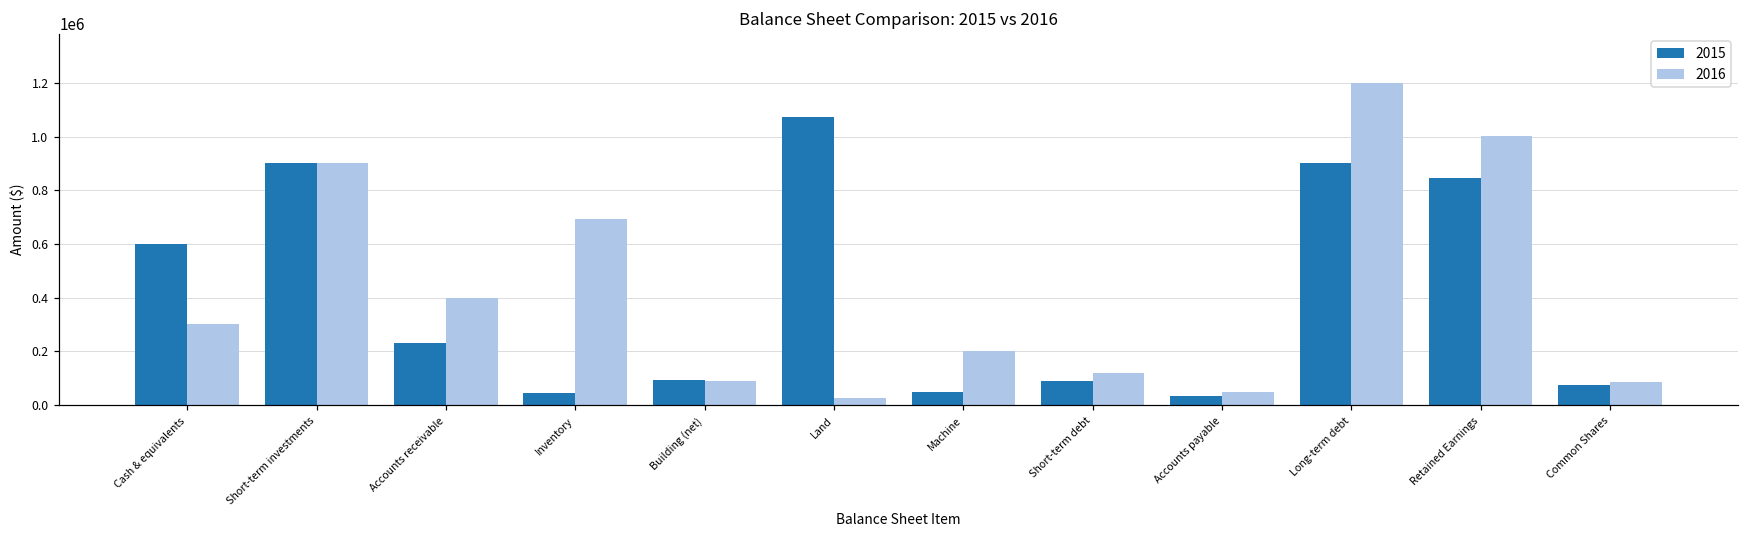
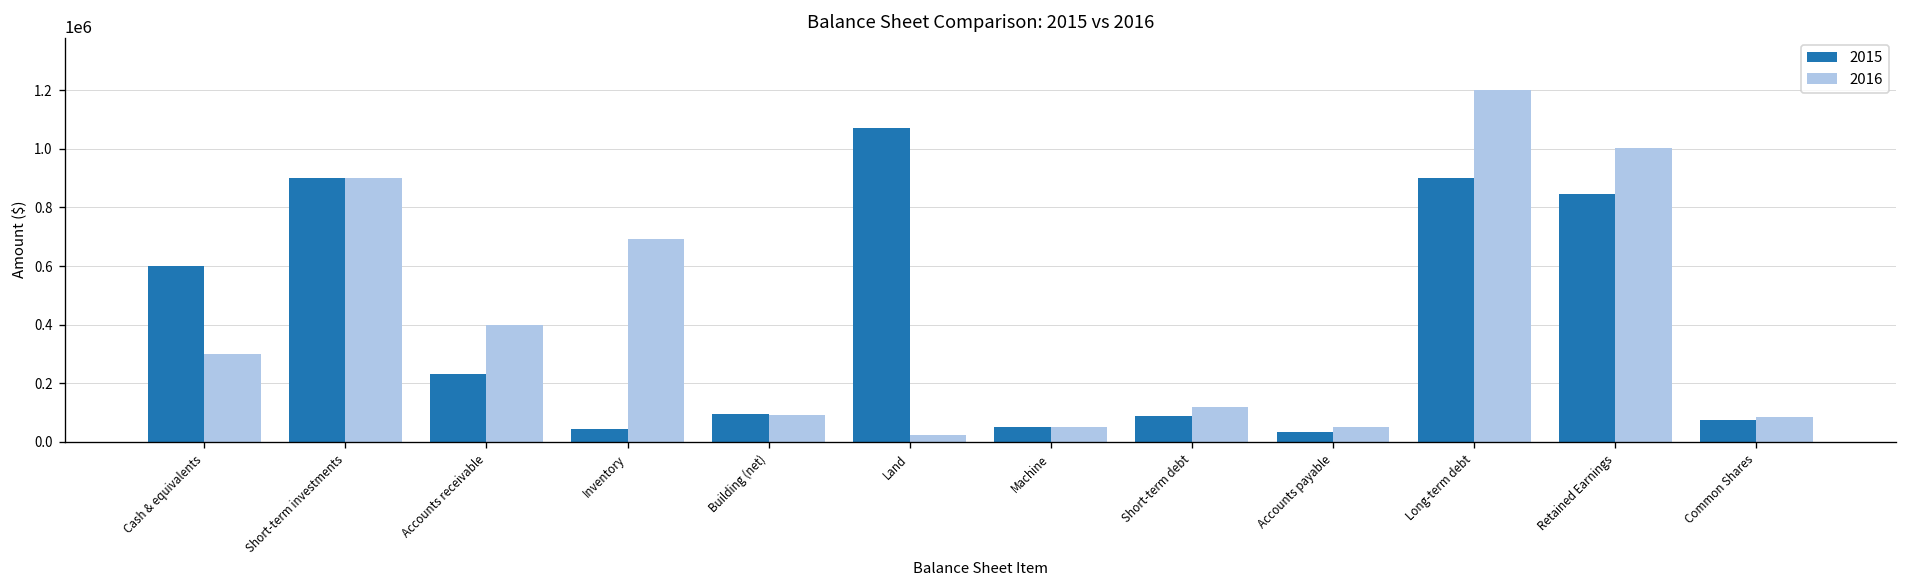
  {
    "2015": {
      "Cash & equivalents": 600000,
      "Short-term investments": 900000,
      "Accounts receivable": 230000,
      "Inventory": 50000,
      "Building (net)": 100000,
      "Land": 1070000,
      "Machine": 50000,
      "Short-term debt": 90000,
      "Accounts payable": 40000,
      "Long-term debt": 900000,
      "Retained Earnings": 850000,
      "Common Shares": 80000
    },
    "2016": {
      "Cash & equivalents": 300000,
      "Short-term investments": 900000,
      "Accounts receivable": 400000,
      "Inventory": 690000,
      "Building (net)": 90000,
      "Land": 30000,
-     "Machine": 200000,
+     "Machine": 50000,
      "Short-term debt": 120000,
      "Accounts payable": 50000,
      "Long-term debt": 1200000,
      "Retained Earnings": 1000000,
      "Common Shares": 90000
    }
  }
